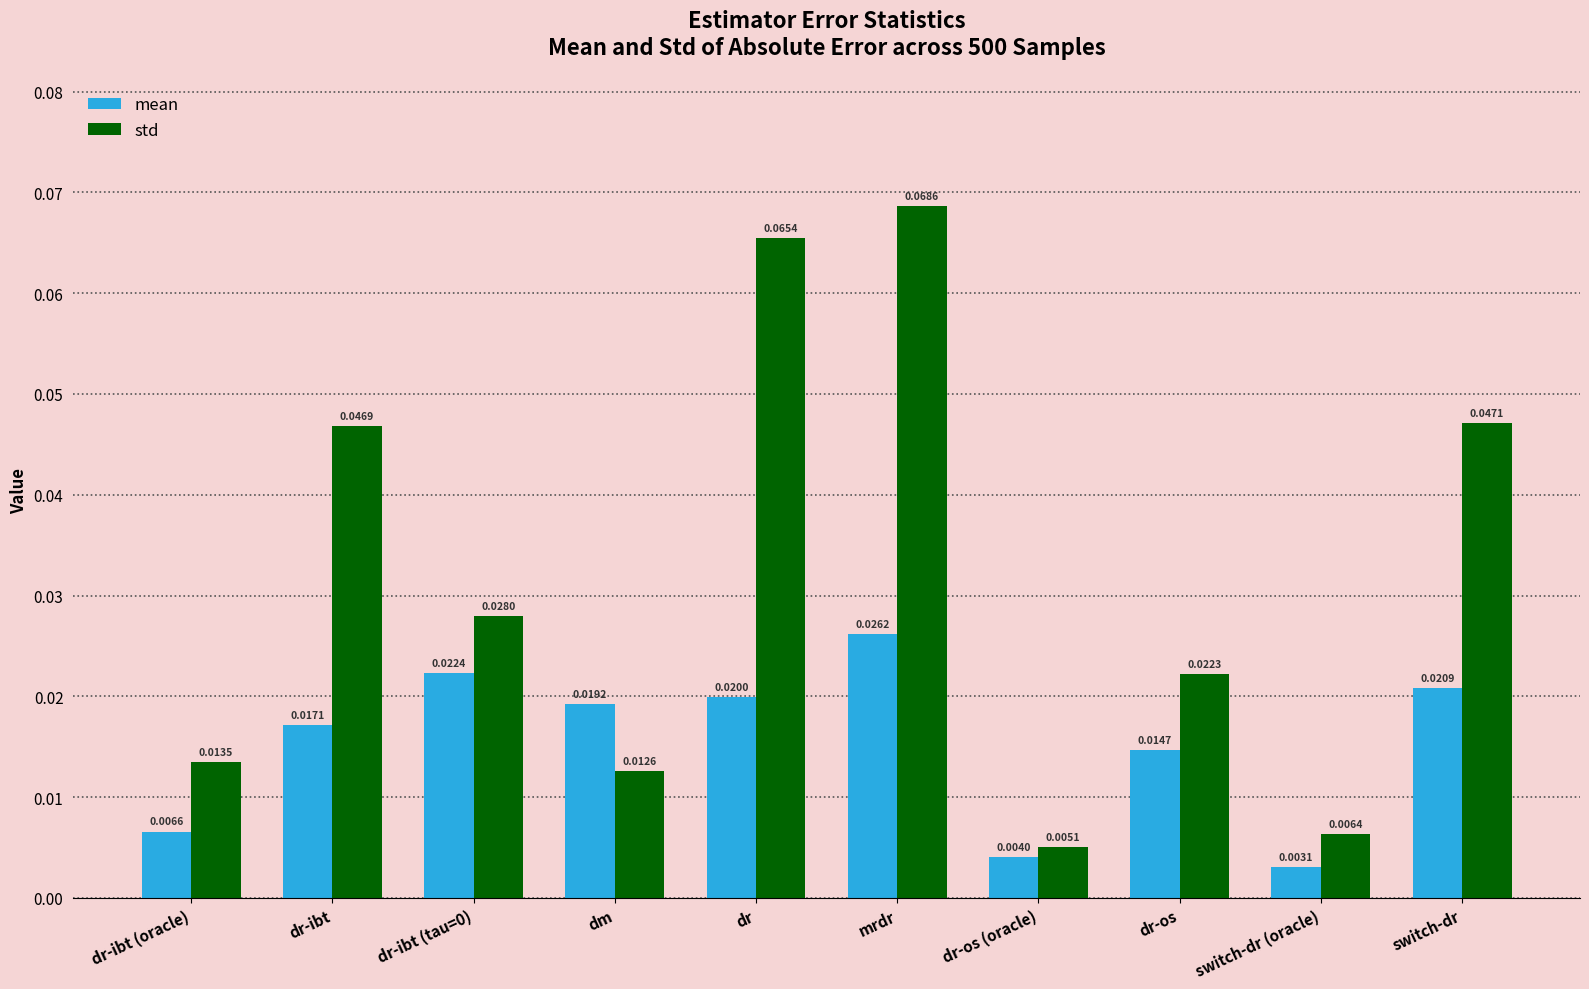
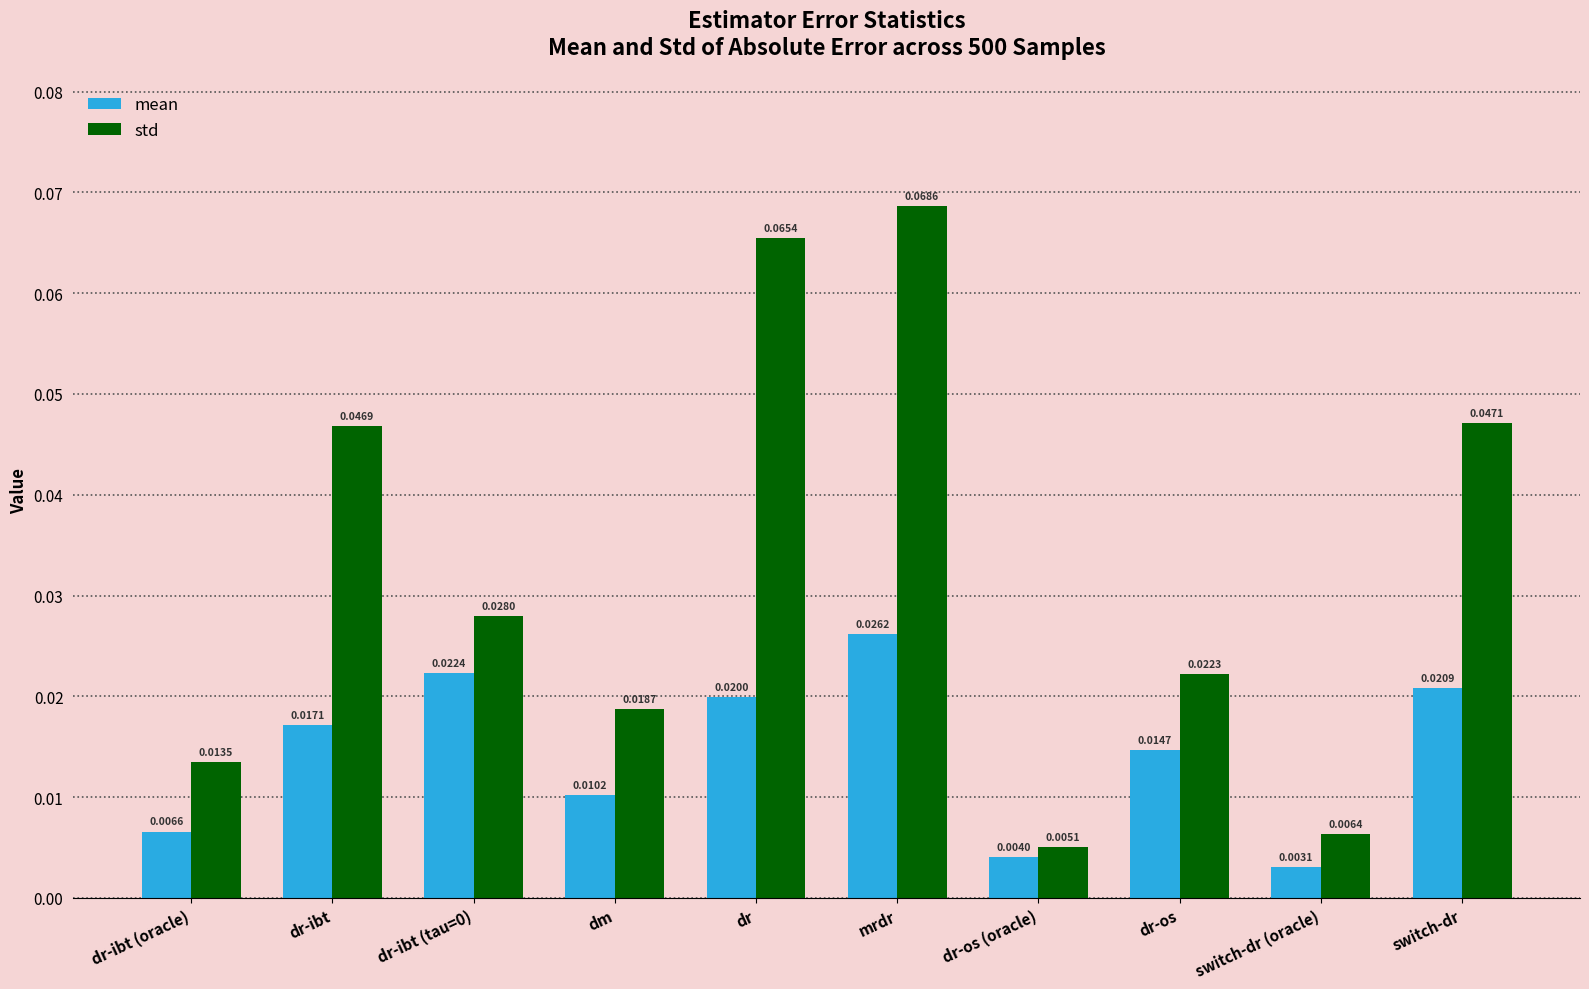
  {
    "mean": {
      "dr-ibt (oracle)": 0.0066,
      "dr-ibt": 0.0171,
      "dr-ibt (tau=0)": 0.0224,
-     "dm": 0.0192,
+     "dm": 0.0102,
      "dr": 0.0200,
      "mrdr": 0.0262,
      "dr-os (oracle)": 0.0040,
      "dr-os": 0.0147,
      "switch-dr (oracle)": 0.0031,
      "switch-dr": 0.0209
    },
    "std": {
      "dr-ibt (oracle)": 0.0135,
      "dr-ibt": 0.0469,
      "dr-ibt (tau=0)": 0.0280,
-     "dm": 0.0126,
+     "dm": 0.0187,
      "dr": 0.0654,
      "mrdr": 0.0686,
      "dr-os (oracle)": 0.0051,
      "dr-os": 0.0223,
      "switch-dr (oracle)": 0.0064,
      "switch-dr": 0.0471
    }
  }
